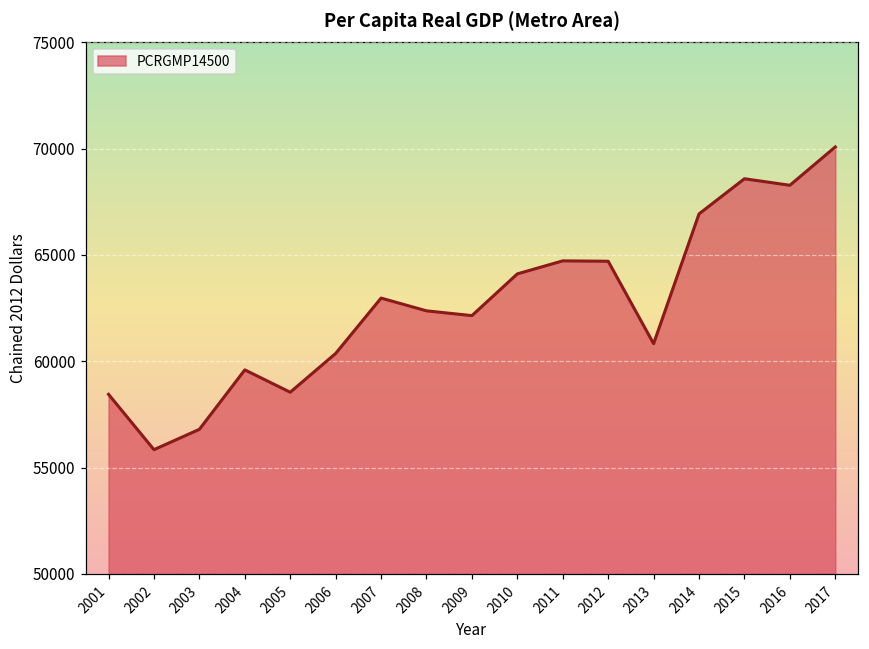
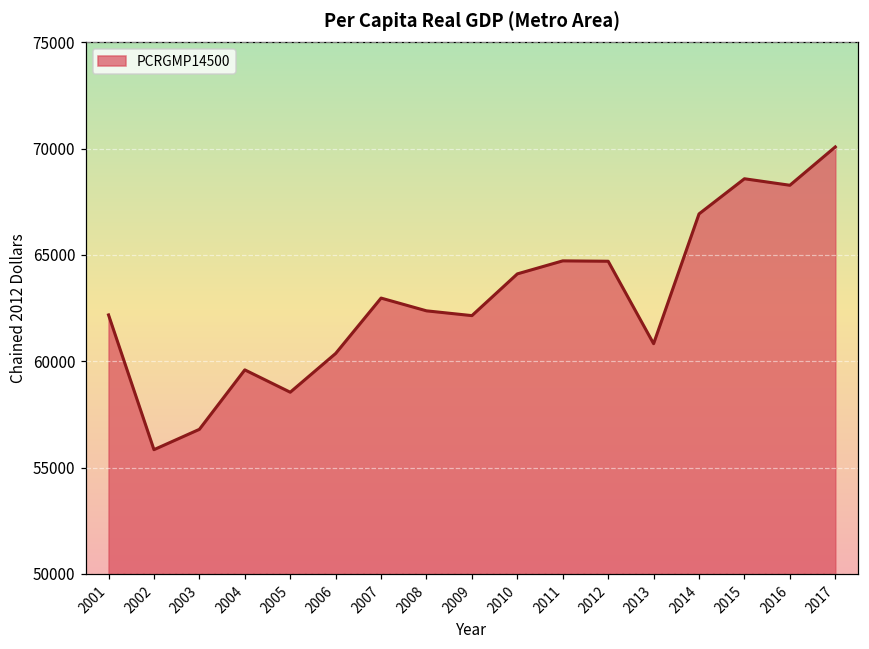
  {
-   "2001": 58400,
+   "2001": 62200,
    "2002": 55800,
    "2003": 56800,
    "2004": 59600,
    "2005": 58500,
    "2006": 60400,
    "2007": 63000,
    "2008": 62400,
    "2009": 62100,
    "2010": 64100,
    "2011": 64700,
    "2012": 64700,
    "2013": 60800,
    "2014": 66900,
    "2015": 68600,
    "2016": 68300,
    "2017": 70100
  }
